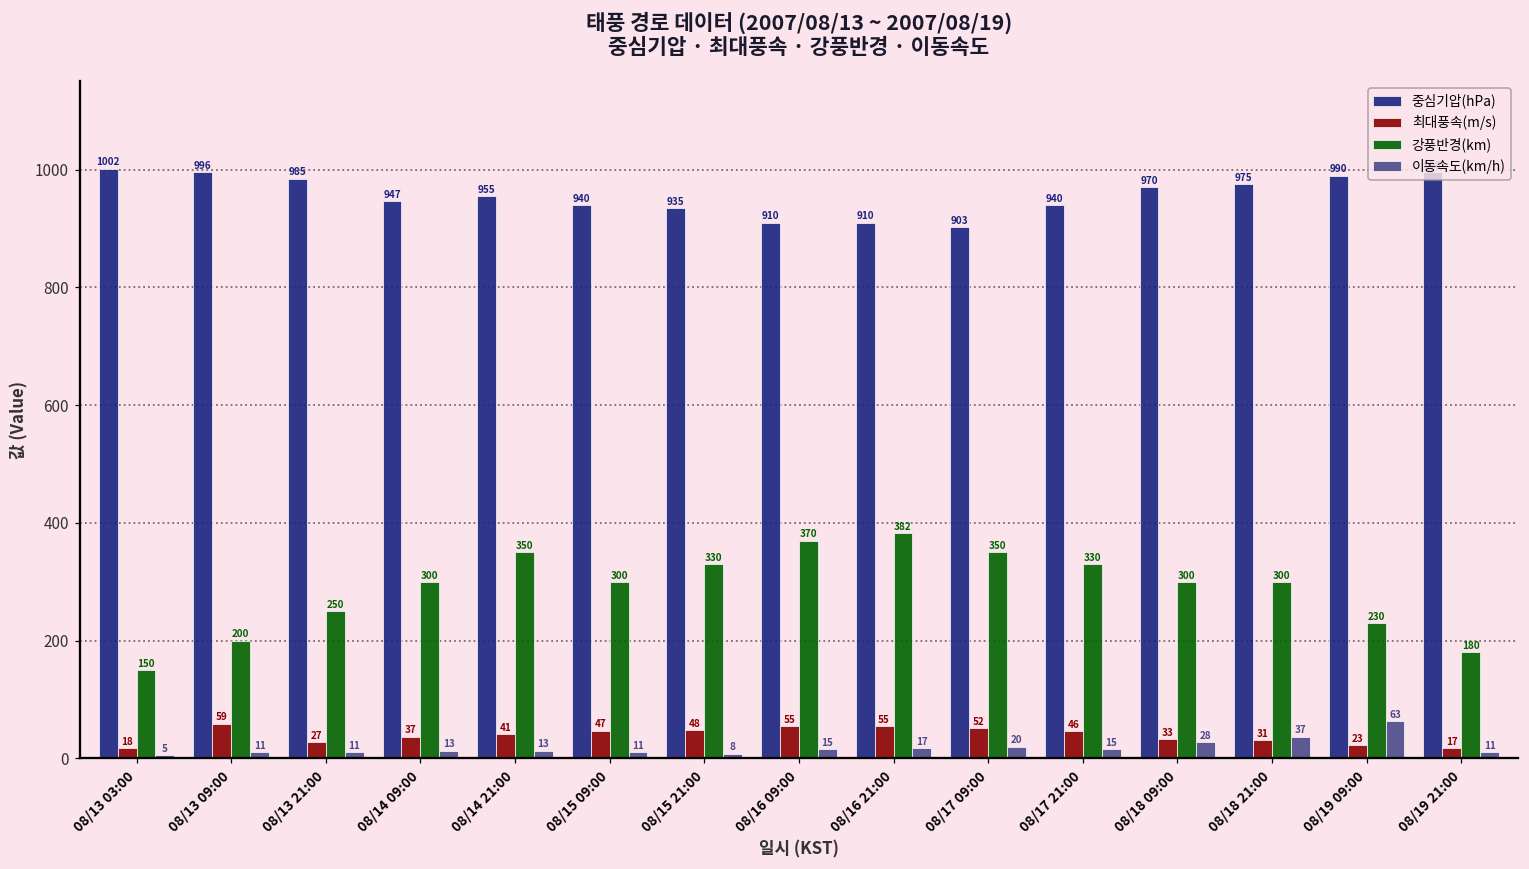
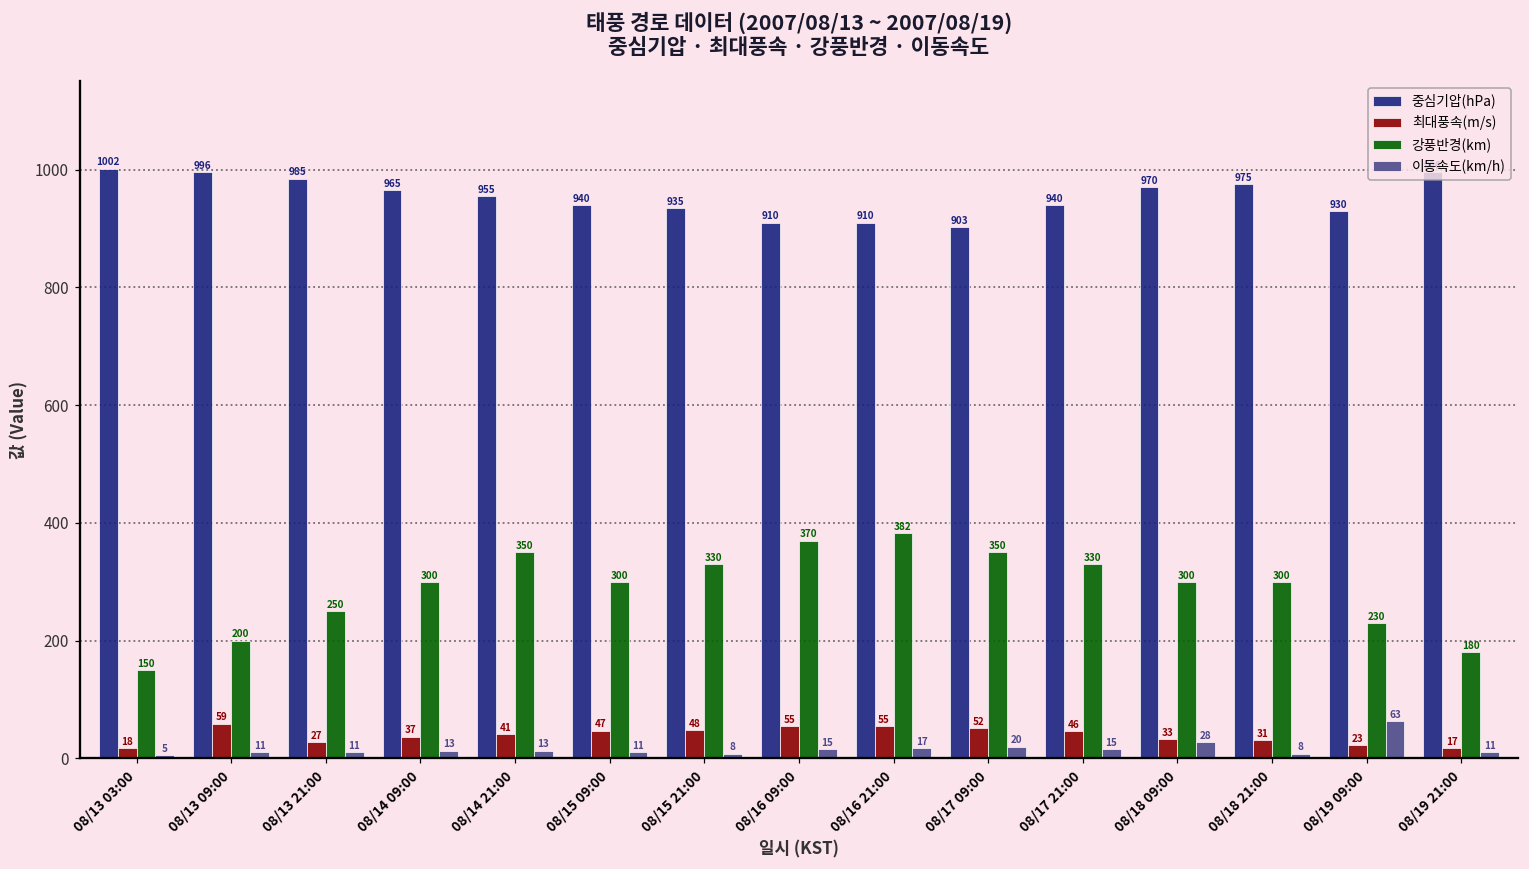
  {
    "중심기압(hPa)": {
      "08/13 03:00": 1002,
      "08/13 09:00": 996,
      "08/13 21:00": 985,
-     "08/14 09:00": 947,
+     "08/14 09:00": 965,
      "08/14 21:00": 955,
      "08/15 09:00": 940,
      "08/15 21:00": 935,
      "08/16 09:00": 910,
      "08/16 21:00": 910,
      "08/17 09:00": 903,
      "08/17 21:00": 940,
      "08/18 09:00": 970,
      "08/18 21:00": 975,
-     "08/19 09:00": 990
+     "08/19 09:00": 930
    },
    "최대풍속(m/s)": {
      "08/13 03:00": 18,
      "08/13 09:00": 59,
      "08/13 21:00": 27,
      "08/14 09:00": 37,
      "08/14 21:00": 41,
      "08/15 09:00": 47,
      "08/15 21:00": 48,
      "08/16 09:00": 55,
      "08/16 21:00": 55,
      "08/17 09:00": 52,
      "08/17 21:00": 46,
      "08/18 09:00": 33,
      "08/18 21:00": 31,
      "08/19 09:00": 23,
      "08/19 21:00": 17
    },
    "강풍반경(km)": {
      "08/13 03:00": 150,
      "08/13 09:00": 200,
      "08/13 21:00": 250,
      "08/14 09:00": 300,
      "08/14 21:00": 350,
      "08/15 09:00": 300,
      "08/15 21:00": 330,
      "08/16 09:00": 370,
      "08/16 21:00": 382,
      "08/17 09:00": 350,
      "08/17 21:00": 330,
      "08/18 09:00": 300,
      "08/18 21:00": 300,
      "08/19 09:00": 230,
      "08/19 21:00": 180
    },
    "이동속도(km/h)": {
      "08/13 03:00": 5,
      "08/13 09:00": 11,
      "08/13 21:00": 11,
      "08/14 09:00": 13,
      "08/14 21:00": 13,
      "08/15 09:00": 11,
      "08/15 21:00": 8,
      "08/16 09:00": 15,
      "08/16 21:00": 17,
      "08/17 09:00": 20,
      "08/17 21:00": 15,
      "08/18 09:00": 28,
-     "08/18 21:00": 37,
+     "08/18 21:00": 8,
      "08/19 09:00": 63,
      "08/19 21:00": 11
    }
  }
